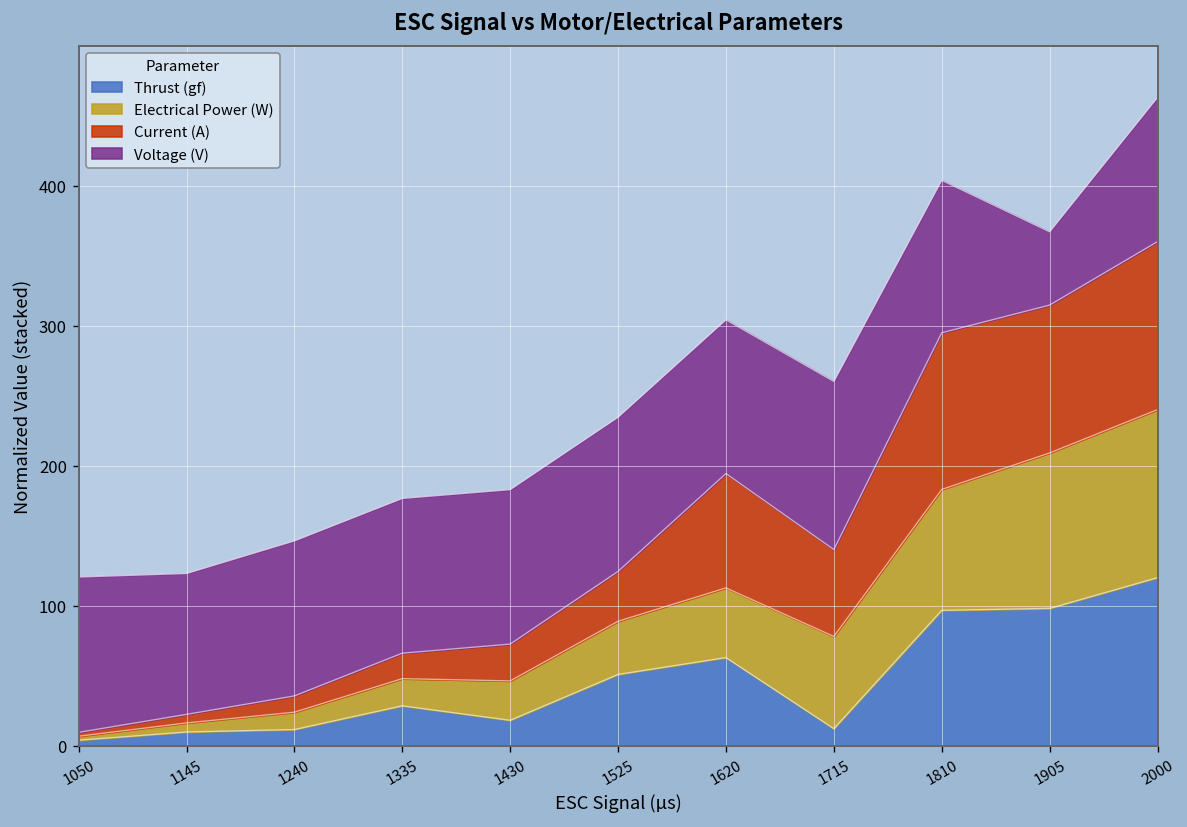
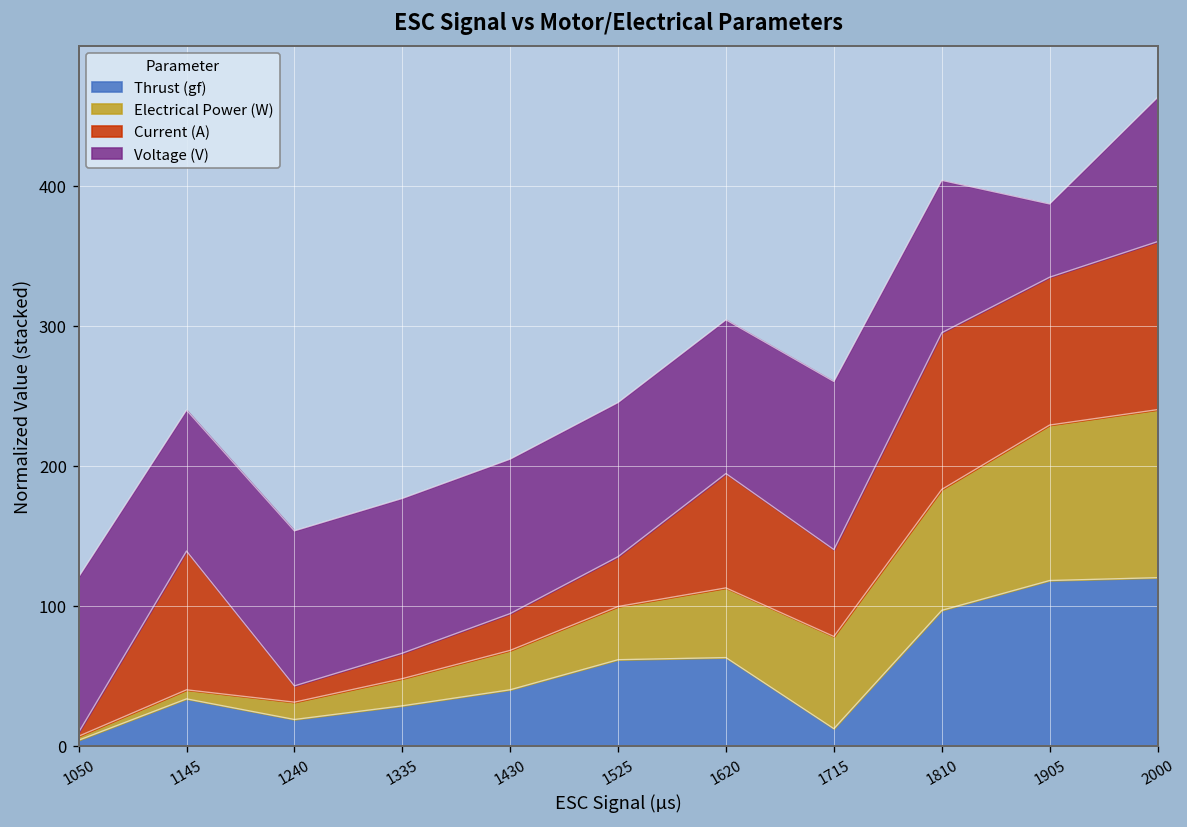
  {
    "Thrust (gf)": {
      "1050": 4,
-     "1145": 10,
-     "1240": 12,
+     "1145": 33,
+     "1240": 19,
      "1335": 28,
-     "1430": 18,
-     "1525": 51,
+     "1430": 40,
+     "1525": 61,
      "1620": 63,
      "1715": 12,
      "1810": 97,
-     "1905": 98,
+     "1905": 118,
      "2000": 120
    },
    "Electrical Power (W)": {
      "1050": 3,
      "1145": 6,
      "1240": 12,
      "1335": 19,
      "1430": 28,
      "1525": 38,
      "1620": 50,
      "1715": 66,
      "1810": 86,
      "1905": 111,
      "2000": 120
    },
    "Current (A)": {
      "1050": 3,
-     "1145": 6,
+     "1145": 99,
      "1240": 12,
      "1335": 18,
      "1430": 26,
      "1525": 36,
      "1620": 82,
      "1715": 62,
      "1810": 112,
      "1905": 106,
      "2000": 120
    },
    "Voltage (V)": {
      "1050": 111,
      "1145": 101,
      "1240": 111,
      "1335": 110,
      "1430": 110,
      "1525": 110,
      "1620": 110,
      "1715": 120,
      "1810": 109,
      "1905": 52,
      "2000": 103
    }
  }
